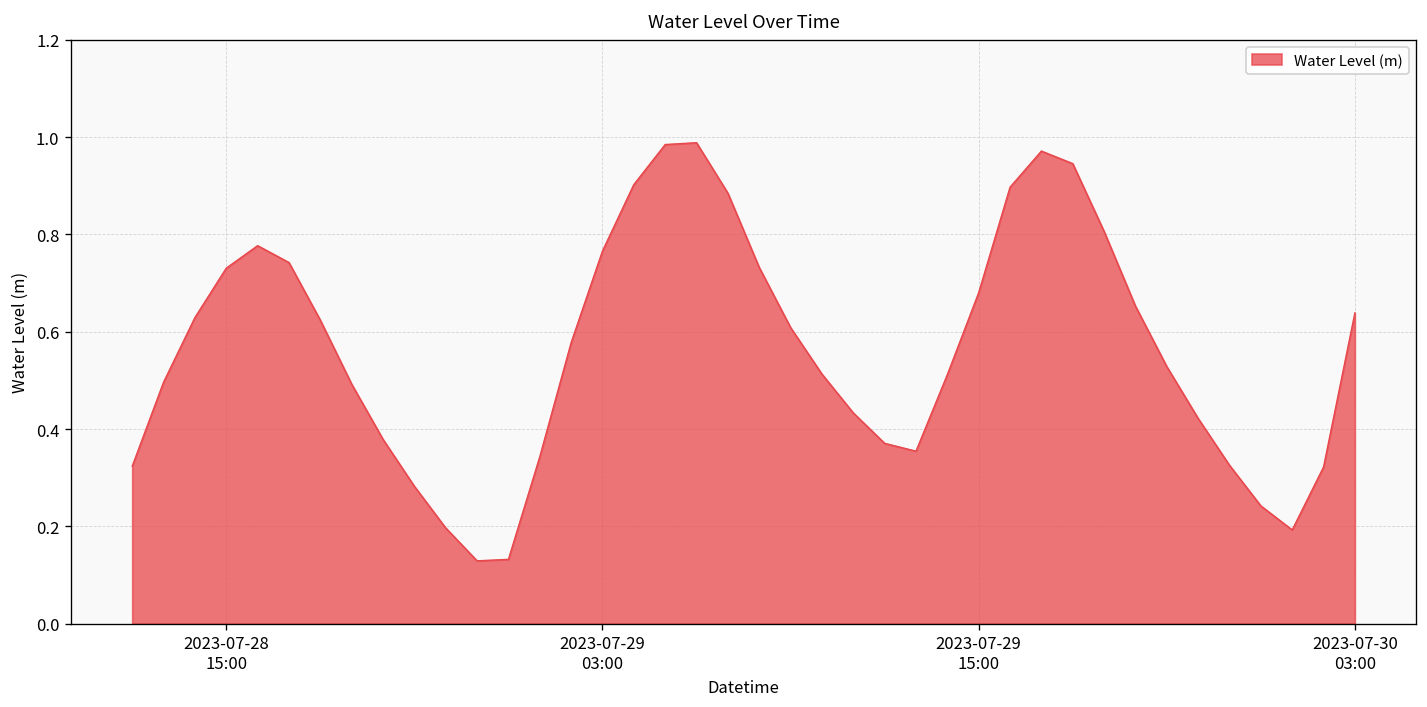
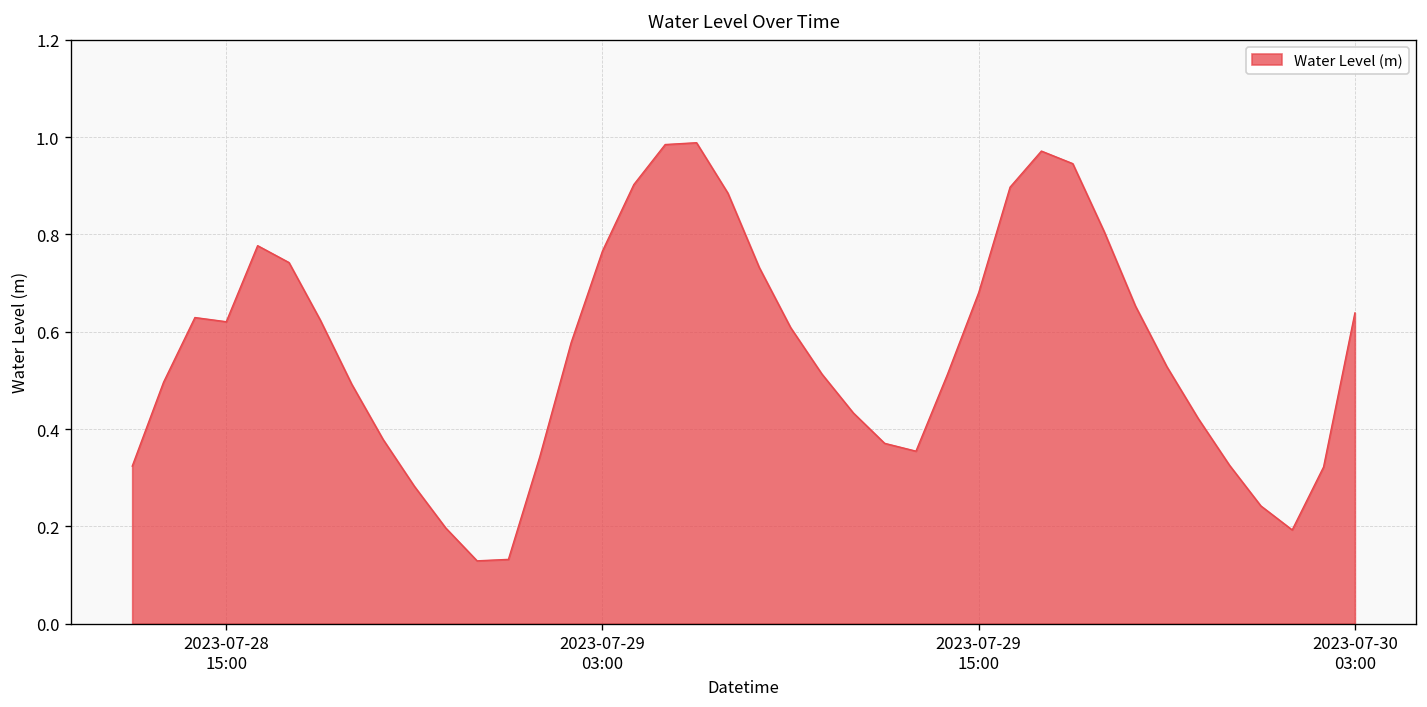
  {
-   "2023-07-28 15:00": 0.73,
+   "2023-07-28 15:00": 0.62,
    "2023-07-29 03:00": 0.77,
    "2023-07-29 15:00": 0.68,
    "2023-07-30 03:00": 0.64
  }
